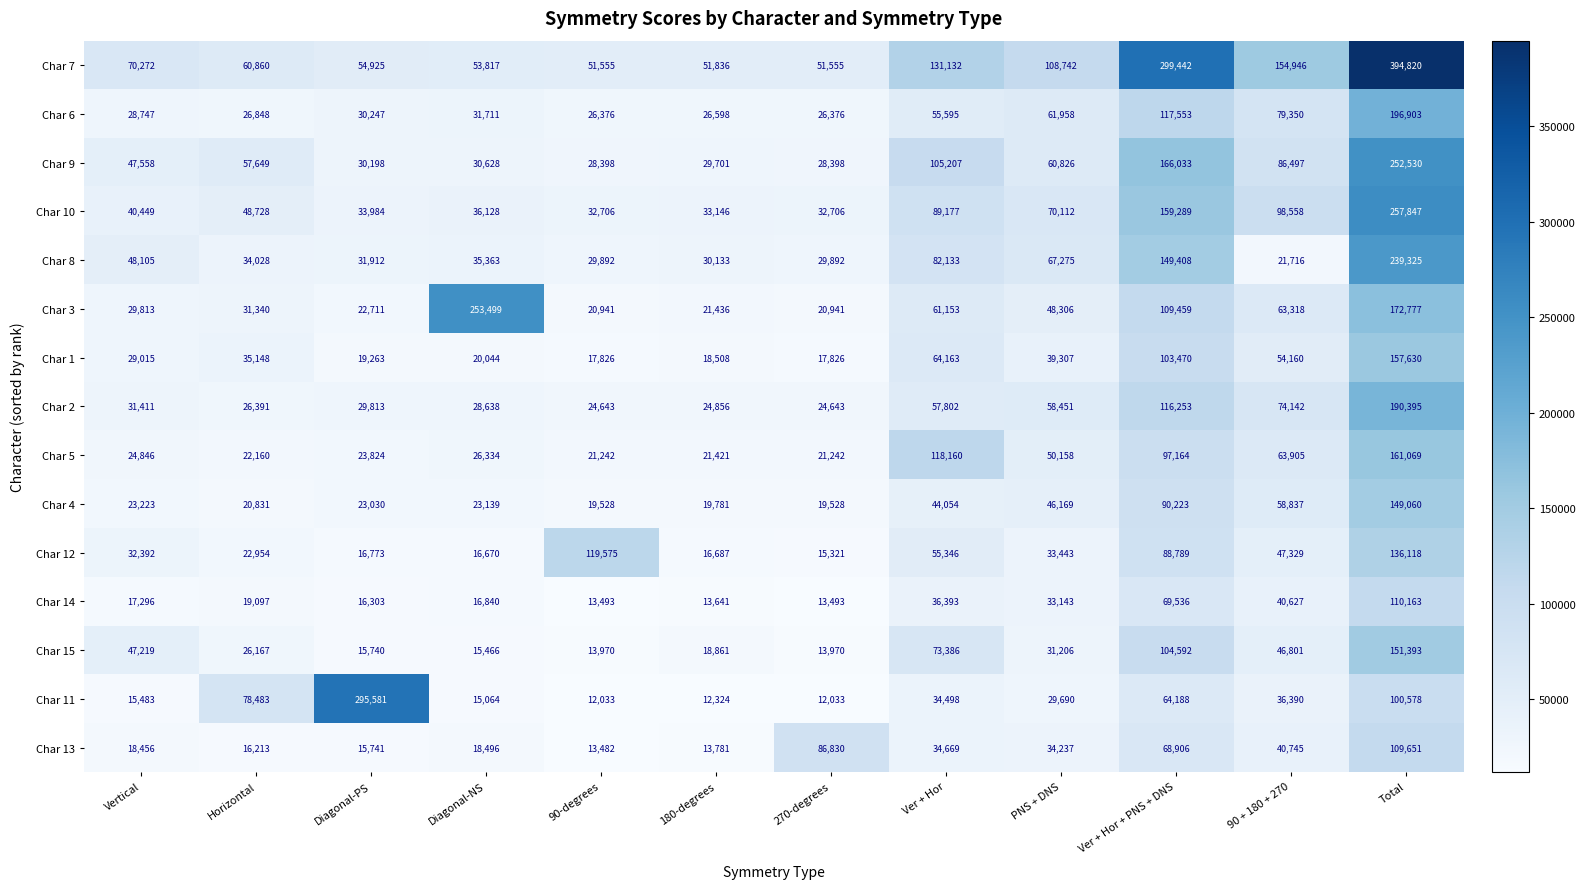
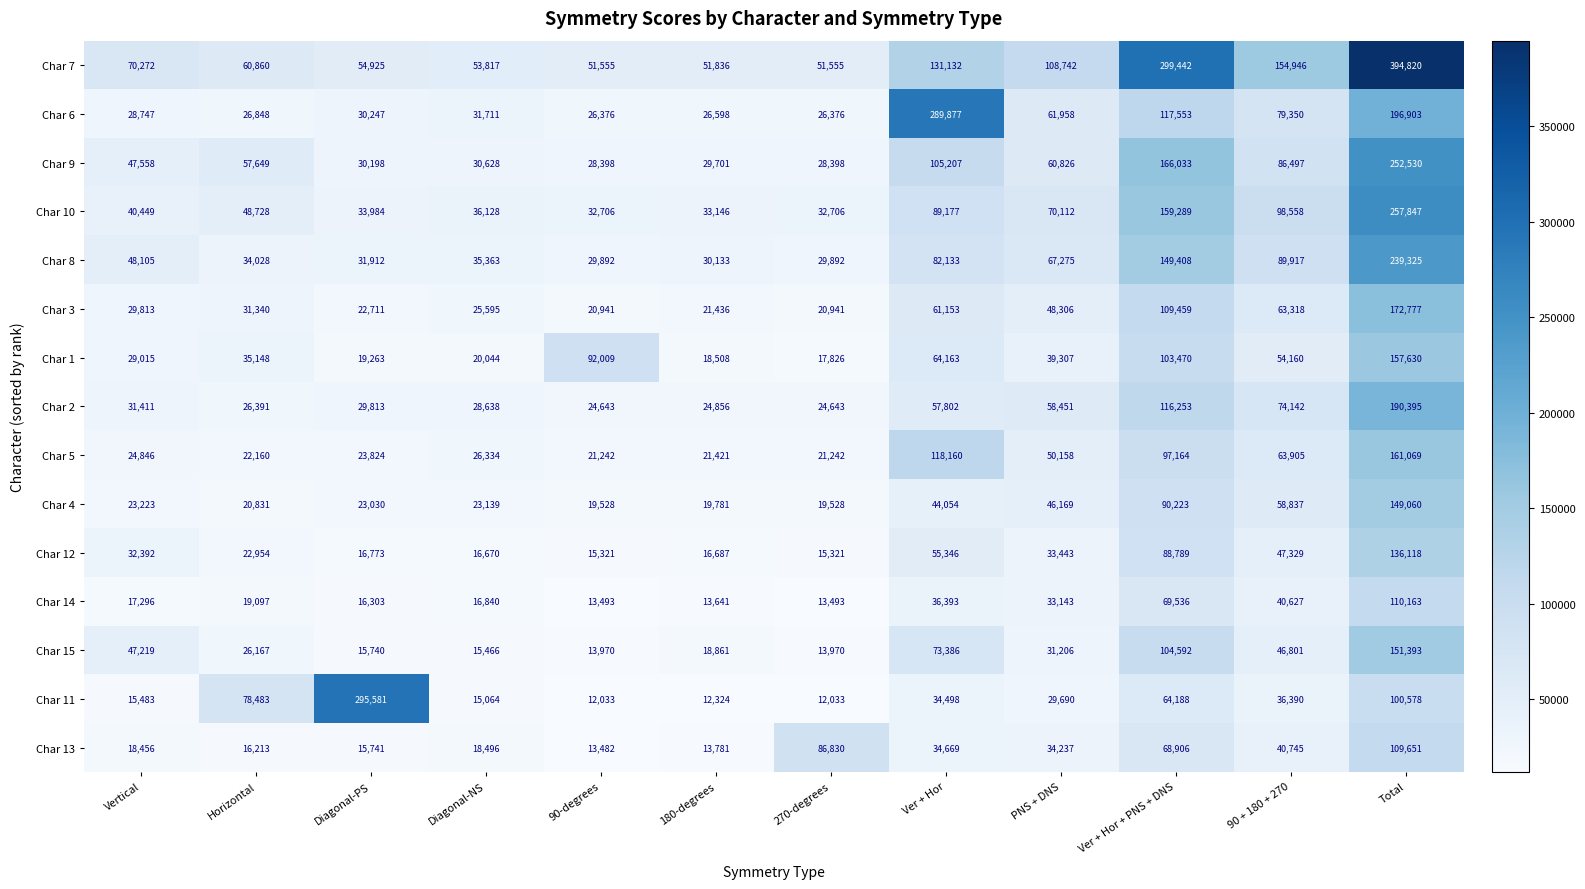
  {
    "Char 7": {
      "Vertical": "70,272",
      "Horizontal": "60,860",
      "Diagonal-PS": "54,925",
      "Diagonal-NS": "53,817",
      "90-degrees": "51,555",
      "180-degrees": "51,836",
      "270-degrees": "51,555",
      "Ver + Hor": "131,132",
      "PNS + DNS": "108,742",
      "Ver + Hor + PNS + DNS": "299,442",
      "90 + 180 + 270": "154,946",
      "Total": "394,820"
    },
    "Char 6": {
      "Vertical": "28,747",
      "Horizontal": "26,848",
      "Diagonal-PS": "30,247",
      "Diagonal-NS": "31,711",
      "90-degrees": "26,376",
      "180-degrees": "26,598",
      "270-degrees": "26,376",
-     "Ver + Hor": "55,595",
+     "Ver + Hor": "289,877",
      "PNS + DNS": "61,958",
      "Ver + Hor + PNS + DNS": "117,553",
      "90 + 180 + 270": "79,350",
      "Total": "196,903"
    },
    "Char 9": {
      "Vertical": "47,558",
      "Horizontal": "57,649",
      "Diagonal-PS": "30,198",
      "Diagonal-NS": "30,628",
      "90-degrees": "28,398",
      "180-degrees": "29,701",
      "270-degrees": "28,398",
      "Ver + Hor": "105,207",
      "PNS + DNS": "60,826",
      "Ver + Hor + PNS + DNS": "166,033",
      "90 + 180 + 270": "86,497",
      "Total": "252,530"
    },
    "Char 10": {
      "Vertical": "40,449",
      "Horizontal": "48,728",
      "Diagonal-PS": "33,984",
      "Diagonal-NS": "36,128",
      "90-degrees": "32,706",
      "180-degrees": "33,146",
      "270-degrees": "32,706",
      "Ver + Hor": "89,177",
      "PNS + DNS": "70,112",
      "Ver + Hor + PNS + DNS": "159,289",
      "90 + 180 + 270": "98,558",
      "Total": "257,847"
    },
    "Char 8": {
      "Vertical": "48,105",
      "Horizontal": "34,028",
      "Diagonal-PS": "31,912",
      "Diagonal-NS": "35,363",
      "90-degrees": "29,892",
      "180-degrees": "30,133",
      "270-degrees": "29,892",
      "Ver + Hor": "82,133",
      "PNS + DNS": "67,275",
      "Ver + Hor + PNS + DNS": "149,408",
-     "90 + 180 + 270": "21,716",
+     "90 + 180 + 270": "89,917",
      "Total": "239,325"
    },
    "Char 3": {
      "Vertical": "29,813",
      "Horizontal": "31,340",
      "Diagonal-PS": "22,711",
-     "Diagonal-NS": "253,499",
+     "Diagonal-NS": "25,595",
      "90-degrees": "20,941",
      "180-degrees": "21,436",
      "270-degrees": "20,941",
      "Ver + Hor": "61,153",
      "PNS + DNS": "48,306",
      "Ver + Hor + PNS + DNS": "109,459",
      "90 + 180 + 270": "63,318",
      "Total": "172,777"
    },
    "Char 1": {
      "Vertical": "29,015",
      "Horizontal": "35,148",
      "Diagonal-PS": "19,263",
      "Diagonal-NS": "20,044",
-     "90-degrees": "17,826",
+     "90-degrees": "92,009",
      "180-degrees": "18,508",
      "270-degrees": "17,826",
      "Ver + Hor": "64,163",
      "PNS + DNS": "39,307",
      "Ver + Hor + PNS + DNS": "103,470",
      "90 + 180 + 270": "54,160",
      "Total": "157,630"
    },
    "Char 2": {
      "Vertical": "31,411",
      "Horizontal": "26,391",
      "Diagonal-PS": "29,813",
      "Diagonal-NS": "28,638",
      "90-degrees": "24,643",
      "180-degrees": "24,856",
      "270-degrees": "24,643",
      "Ver + Hor": "57,802",
      "PNS + DNS": "58,451",
      "Ver + Hor + PNS + DNS": "116,253",
      "90 + 180 + 270": "74,142",
      "Total": "190,395"
    },
    "Char 5": {
      "Vertical": "24,846",
      "Horizontal": "22,160",
      "Diagonal-PS": "23,824",
      "Diagonal-NS": "26,334",
      "90-degrees": "21,242",
      "180-degrees": "21,421",
      "270-degrees": "21,242",
      "Ver + Hor": "118,160",
      "PNS + DNS": "50,158",
      "Ver + Hor + PNS + DNS": "97,164",
      "90 + 180 + 270": "63,905",
      "Total": "161,069"
    },
    "Char 4": {
      "Vertical": "23,223",
      "Horizontal": "20,831",
      "Diagonal-PS": "23,030",
      "Diagonal-NS": "23,139",
      "90-degrees": "19,528",
      "180-degrees": "19,781",
      "270-degrees": "19,528",
      "Ver + Hor": "44,054",
      "PNS + DNS": "46,169",
      "Ver + Hor + PNS + DNS": "90,223",
      "90 + 180 + 270": "58,837",
      "Total": "149,060"
    },
    "Char 12": {
      "Vertical": "32,392",
      "Horizontal": "22,954",
      "Diagonal-PS": "16,773",
      "Diagonal-NS": "16,670",
-     "90-degrees": "119,575",
+     "90-degrees": "15,321",
      "180-degrees": "16,687",
      "270-degrees": "15,321",
      "Ver + Hor": "55,346",
      "PNS + DNS": "33,443",
      "Ver + Hor + PNS + DNS": "88,789",
      "90 + 180 + 270": "47,329",
      "Total": "136,118"
    },
    "Char 14": {
      "Vertical": "17,296",
      "Horizontal": "19,097",
      "Diagonal-PS": "16,303",
      "Diagonal-NS": "16,840",
      "90-degrees": "13,493",
      "180-degrees": "13,641",
      "270-degrees": "13,493",
      "Ver + Hor": "36,393",
      "PNS + DNS": "33,143",
      "Ver + Hor + PNS + DNS": "69,536",
      "90 + 180 + 270": "40,627",
      "Total": "110,163"
    },
    "Char 15": {
      "Vertical": "47,219",
      "Horizontal": "26,167",
      "Diagonal-PS": "15,740",
      "Diagonal-NS": "15,466",
      "90-degrees": "13,970",
      "180-degrees": "18,861",
      "270-degrees": "13,970",
      "Ver + Hor": "73,386",
      "PNS + DNS": "31,206",
      "Ver + Hor + PNS + DNS": "104,592",
      "90 + 180 + 270": "46,801",
      "Total": "151,393"
    },
    "Char 11": {
      "Vertical": "15,483",
      "Horizontal": "78,483",
      "Diagonal-PS": "295,581",
      "Diagonal-NS": "15,064",
      "90-degrees": "12,033",
      "180-degrees": "12,324",
      "270-degrees": "12,033",
      "Ver + Hor": "34,498",
      "PNS + DNS": "29,690",
      "Ver + Hor + PNS + DNS": "64,188",
      "90 + 180 + 270": "36,390",
      "Total": "100,578"
    },
    "Char 13": {
      "Vertical": "18,456",
      "Horizontal": "16,213",
      "Diagonal-PS": "15,741",
      "Diagonal-NS": "18,496",
      "90-degrees": "13,482",
      "180-degrees": "13,781",
      "270-degrees": "86,830",
      "Ver + Hor": "34,669",
      "PNS + DNS": "34,237",
      "Ver + Hor + PNS + DNS": "68,906",
      "90 + 180 + 270": "40,745",
      "Total": "109,651"
    }
  }
